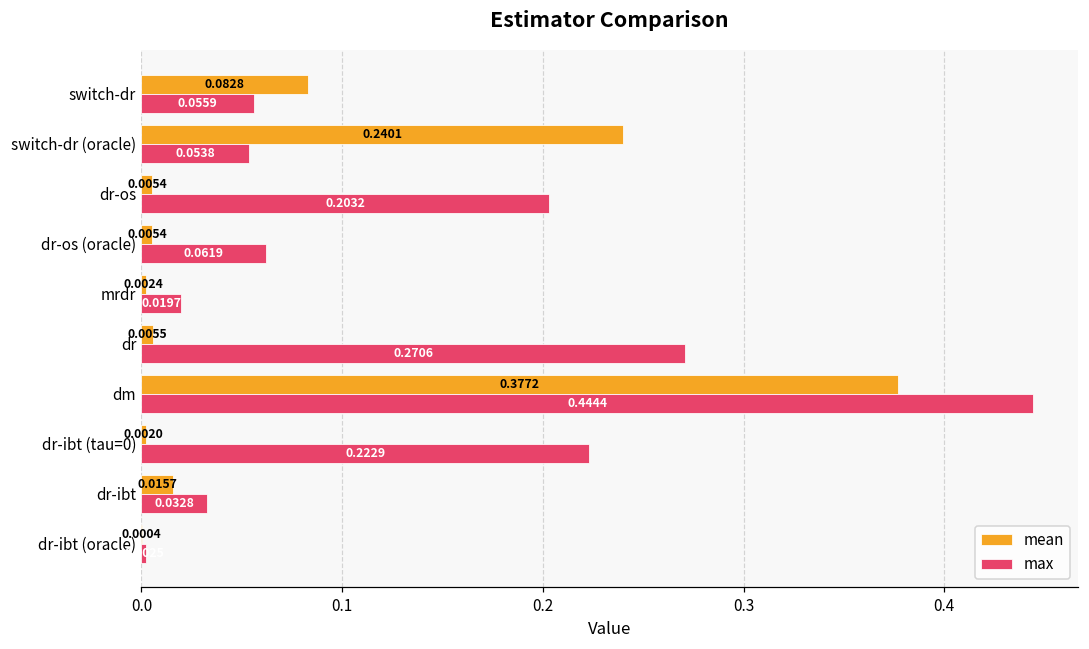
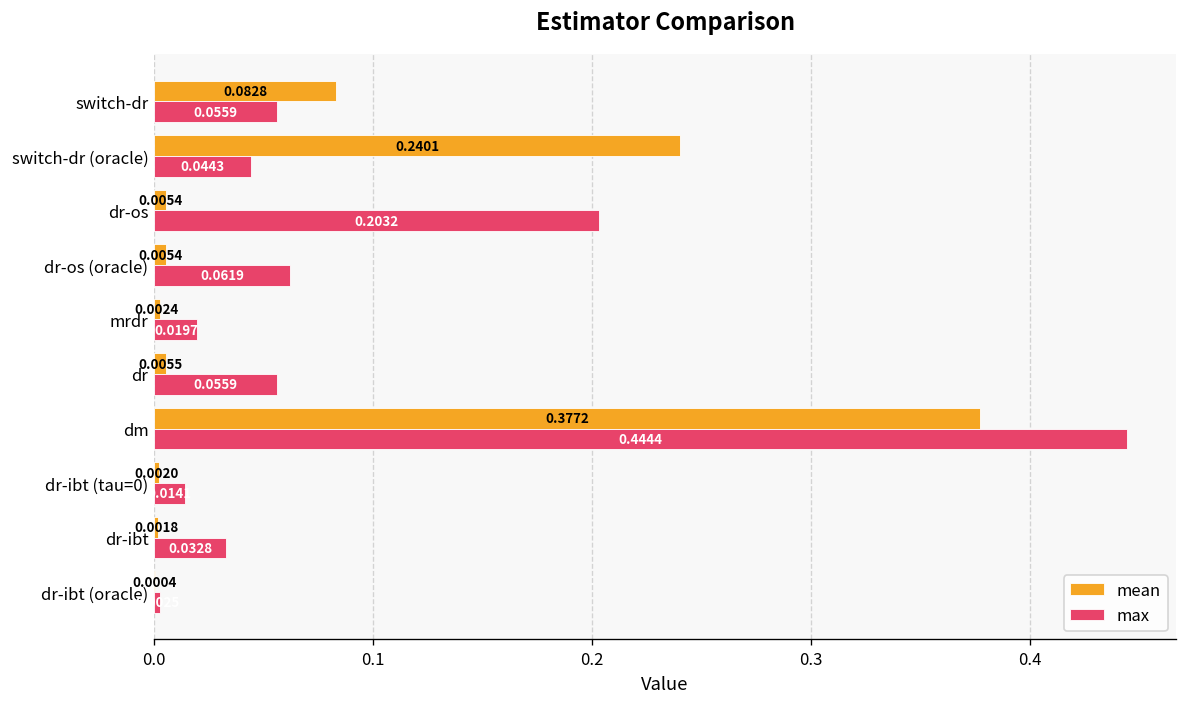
  {
    "mean": {
      "switch-dr": 0.0828,
      "switch-dr (oracle)": 0.2401,
      "dr-os": 0.0054,
      "dr-os (oracle)": 0.0054,
      "mrdr": 0.0024,
      "dr": 0.0055,
      "dm": 0.3772,
      "dr-ibt (tau=0)": 0.0020,
-     "dr-ibt": 0.0157,
+     "dr-ibt": 0.0018,
      "dr-ibt (oracle)": 0.0004
    },
    "max": {
      "switch-dr": 0.0559,
-     "switch-dr (oracle)": 0.0538,
+     "switch-dr (oracle)": 0.0443,
      "dr-os": 0.2032,
      "dr-os (oracle)": 0.0619,
      "mrdr": 0.0197,
-     "dr": 0.2706,
+     "dr": 0.0559,
      "dm": 0.4444,
-     "dr-ibt (tau=0)": 0.2229,
+     "dr-ibt (tau=0)": 0.0141,
      "dr-ibt": 0.0328
    }
  }
